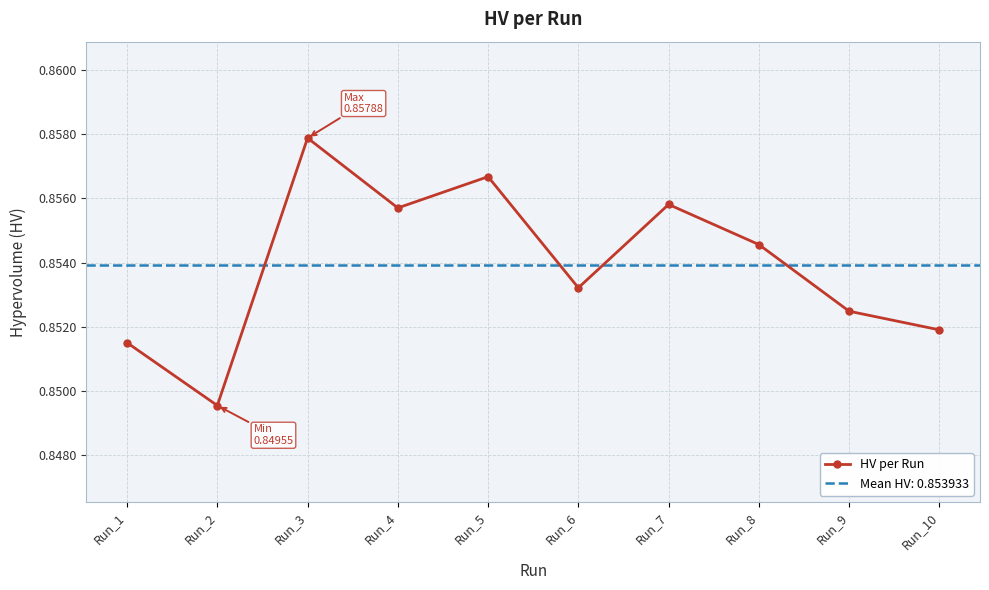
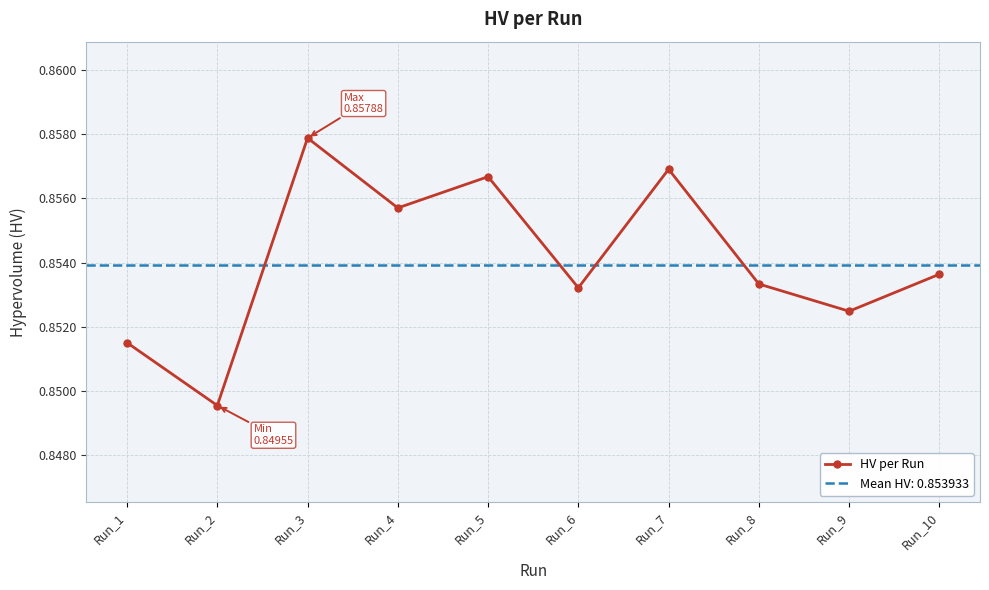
  {
    "Run_1": 0.8515,
    "Run_4": 0.8557,
    "Run_5": 0.8567,
    "Run_6": 0.8532,
-   "Run_7": 0.8558,
-   "Run_8": 0.8546,
+   "Run_7": 0.8569,
+   "Run_8": 0.8533,
    "Run_9": 0.8525,
-   "Run_10": 0.8519
+   "Run_10": 0.8536
  }
